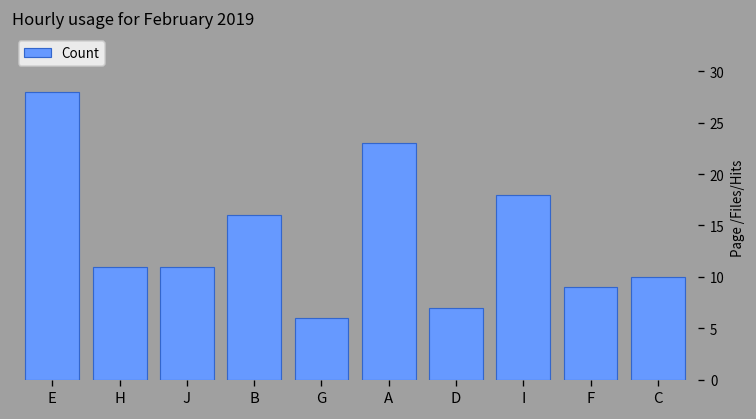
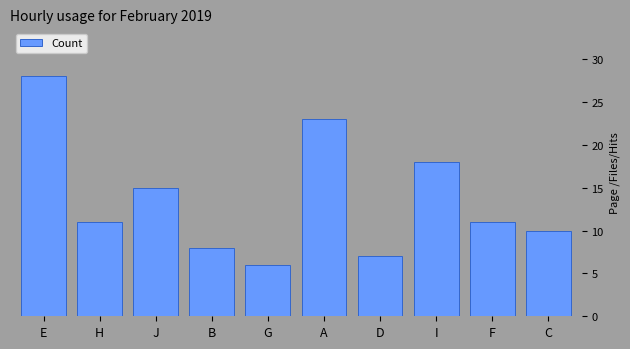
  {
    "E": 28,
    "H": 11,
-   "J": 11,
-   "B": 16,
+   "J": 15,
+   "B": 8,
    "G": 6,
    "A": 23,
    "D": 7,
    "I": 18,
-   "F": 9,
+   "F": 11,
    "C": 10
  }
